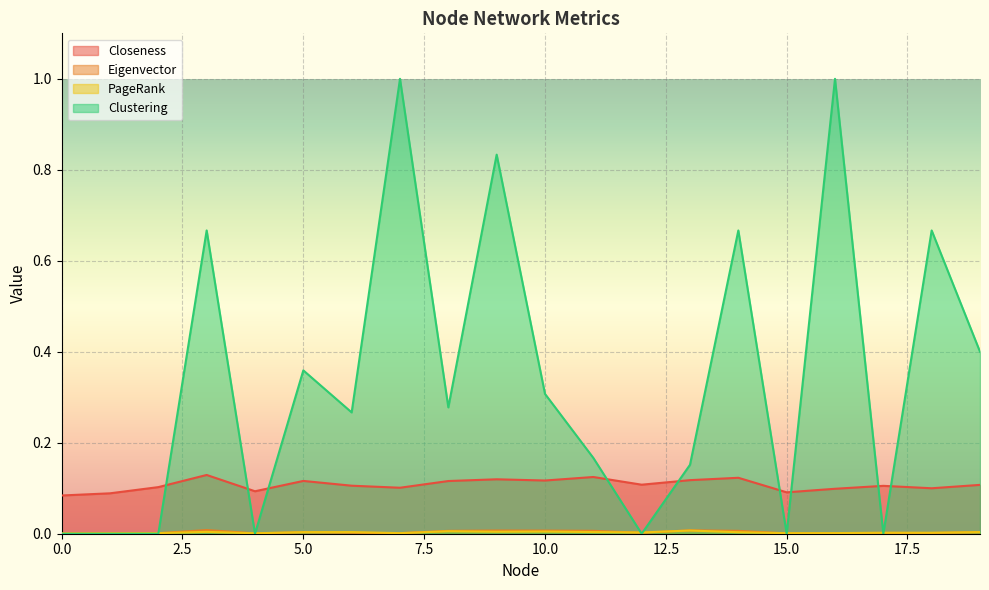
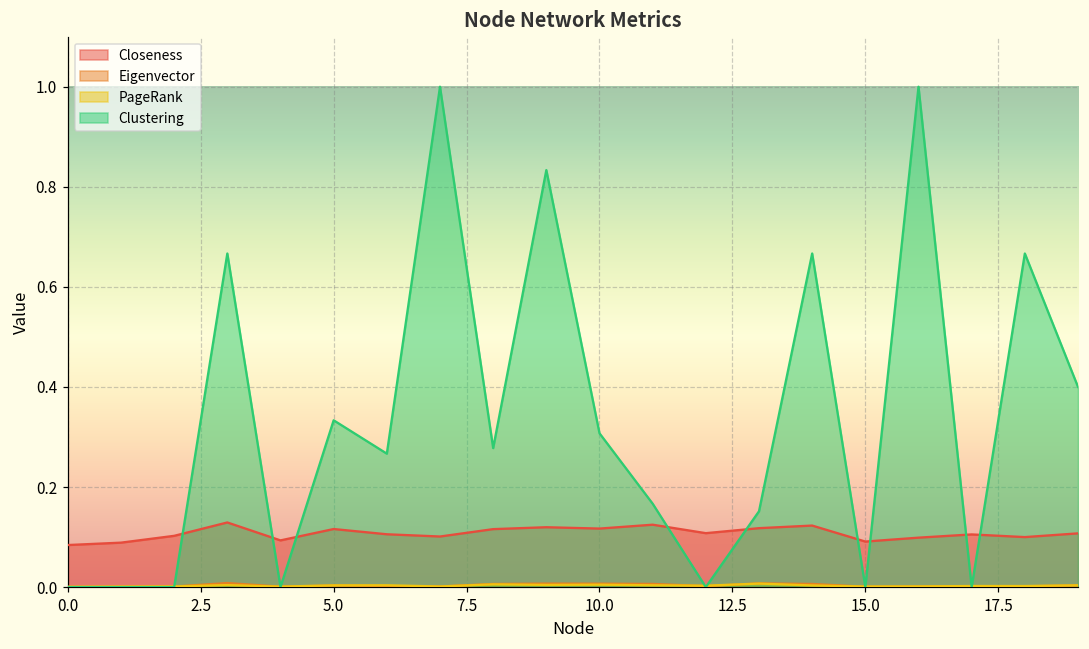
  {
    "Clustering": {
-     "5.0": 0.36,
+     "5.0": 0.33,
      "10.0": 0.31
    }
  }
